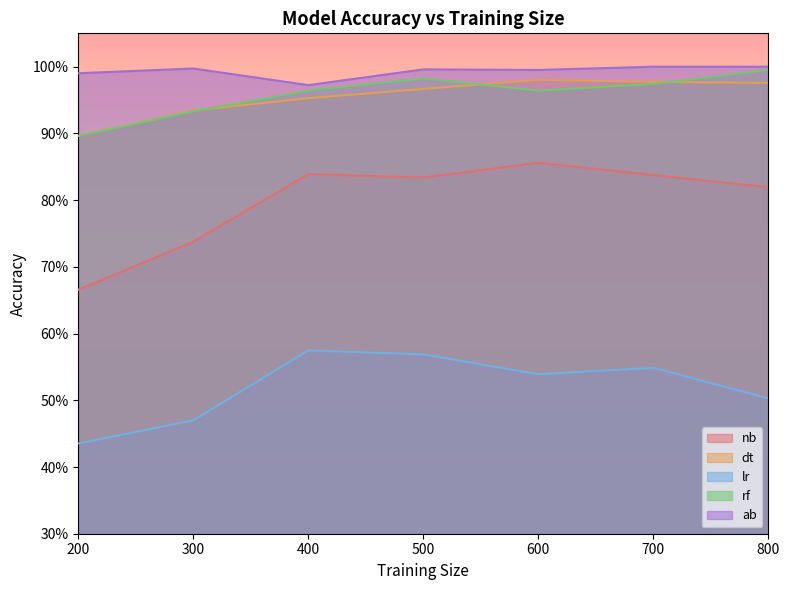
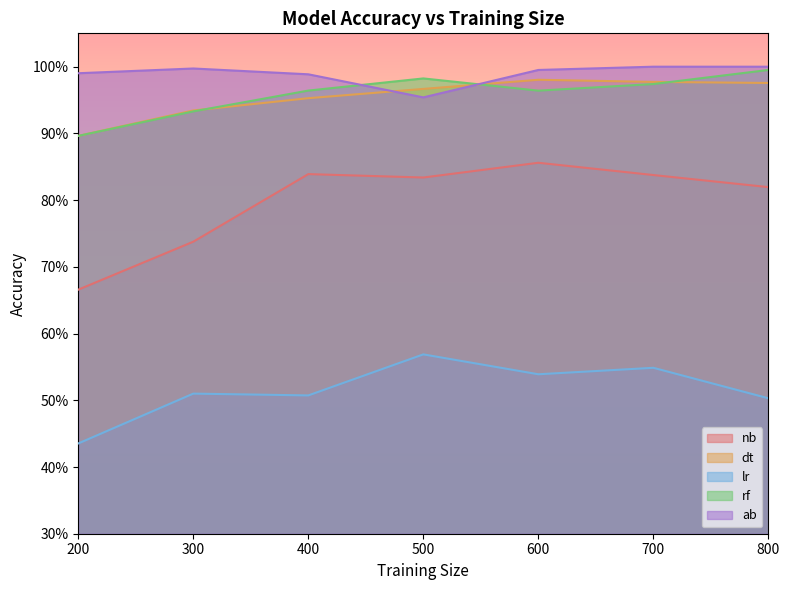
  {
    "lr": {
      "200": "44%",
-     "300": "47%",
-     "400": "57%",
+     "300": "51%",
+     "400": "51%",
      "500": "57%",
      "600": "54%",
      "700": "55%",
      "800": "50%"
    },
    "rf": {
      "400": "96%",
      "500": "98%",
      "600": "96%",
      "800": "100%"
    },
    "ab": {
      "200": "99%",
      "300": "100%",
-     "400": "97%",
-     "500": "100%",
+     "400": "99%",
+     "500": "95%",
      "600": "100%",
      "700": "100%",
      "800": "100%"
    }
  }
